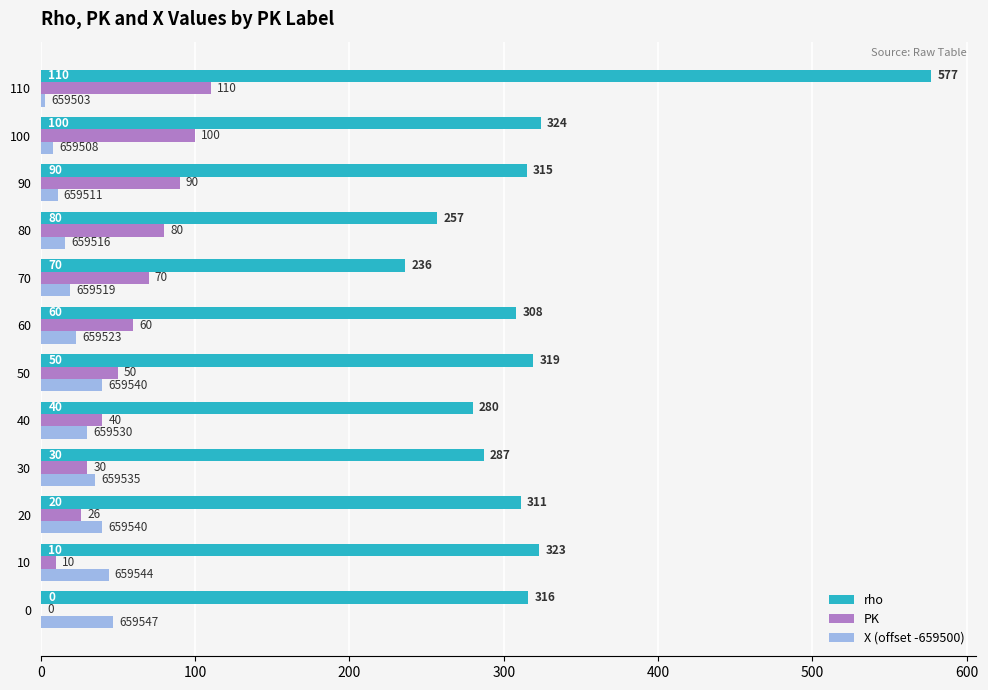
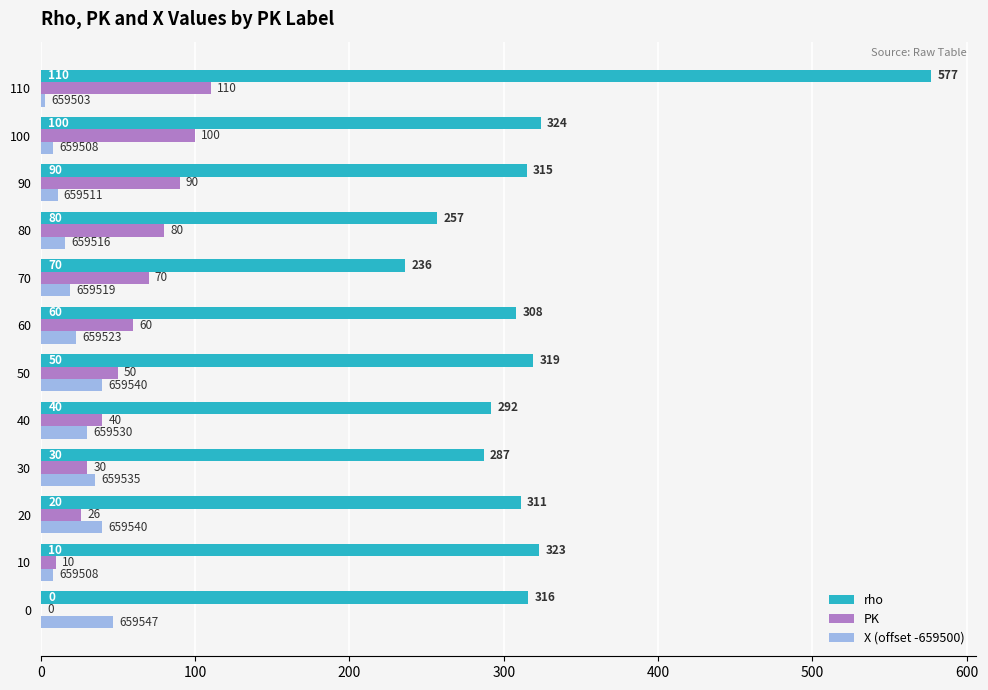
  {
    "rho": {
      "110": 577,
      "100": 324,
      "90": 315,
      "80": 257,
      "70": 236,
      "60": 308,
      "50": 319,
-     "40": 280,
+     "40": 292,
      "30": 287,
      "20": 311,
      "10": 323,
      "0": 316
    },
    "PK": {
      "110": 110,
      "100": 100,
      "90": 90,
      "80": 80,
      "70": 70,
      "60": 60,
      "50": 50,
      "40": 40,
      "30": 30,
      "20": 26,
      "10": 10,
      "0": 0
    },
    "X (offset -659500)": {
-     "10": 659544
+     "10": 659508
    }
  }
